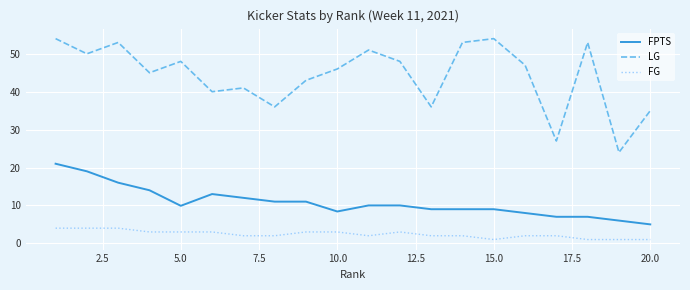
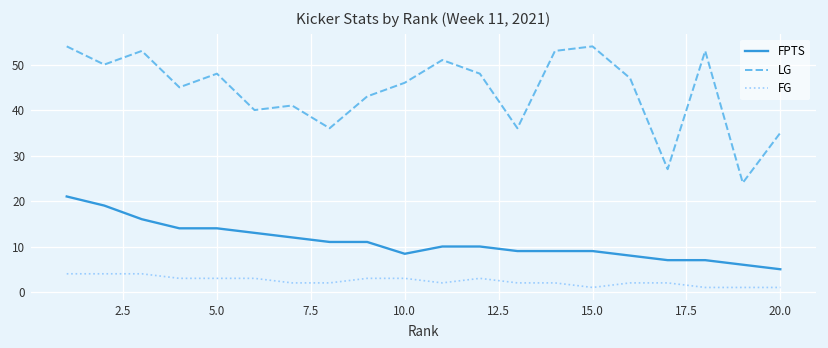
  {
    "FPTS": {
-     "5.0": 10,
+     "5.0": 14,
      "10.0": 8,
      "15.0": 9,
      "20.0": 5
    }
  }
